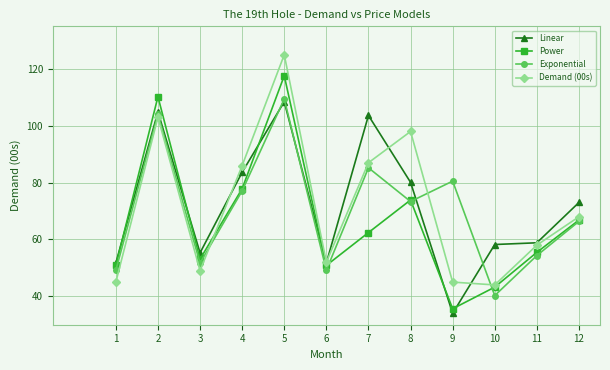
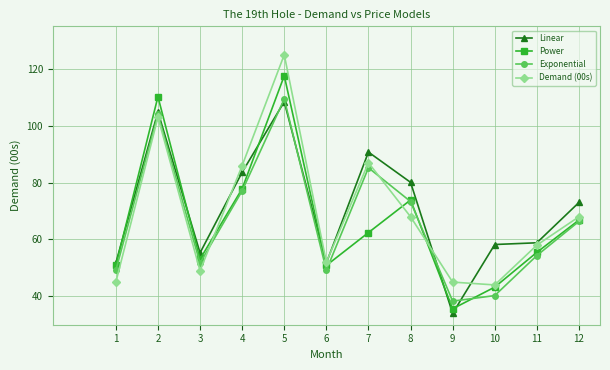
  {
    "Linear": {
      "3": 55,
      "4": 84,
      "5": 108,
-     "7": 104,
+     "7": 91,
      "8": 80,
      "9": 34,
      "10": 58,
      "12": 73
    },
    "Power": {
      "2": 110,
      "3": 53,
      "5": 118,
      "7": 62,
      "9": 36,
      "11": 55
    },
    "Exponential": {
      "1": 49,
      "3": 52,
      "5": 109,
      "6": 49,
      "7": 85,
-     "9": 81,
+     "9": 38,
      "10": 40,
      "11": 54
    },
    "Demand (00s)": {
      "1": 45,
      "2": 103,
      "3": 49,
      "4": 86,
      "5": 125,
      "7": 87,
-     "8": 98,
+     "8": 68,
      "9": 45,
      "12": 68
    }
  }
